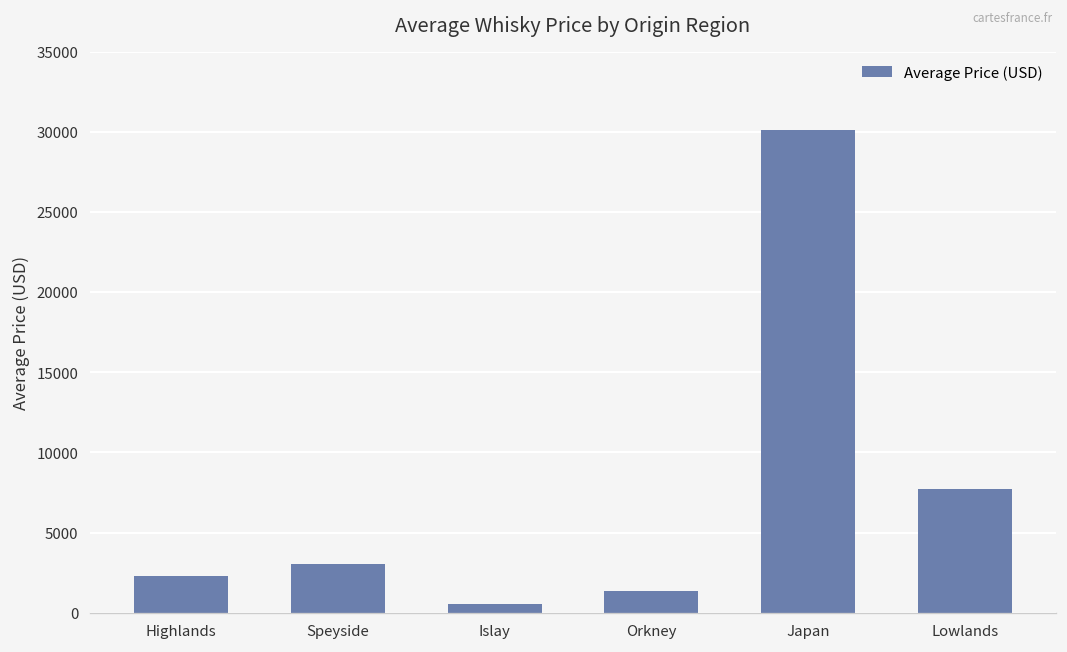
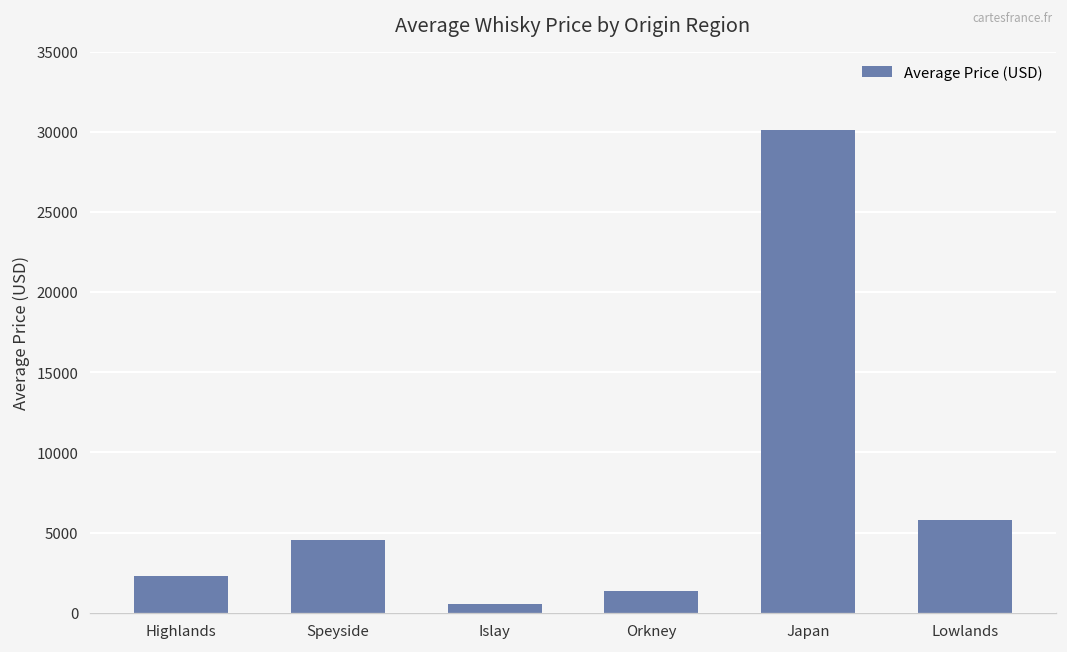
  {
    "Highlands": 2300,
-   "Speyside": 3100,
+   "Speyside": 4500,
    "Islay": 500,
    "Orkney": 1300,
    "Japan": 30100,
-   "Lowlands": 7700
+   "Lowlands": 5800
  }
